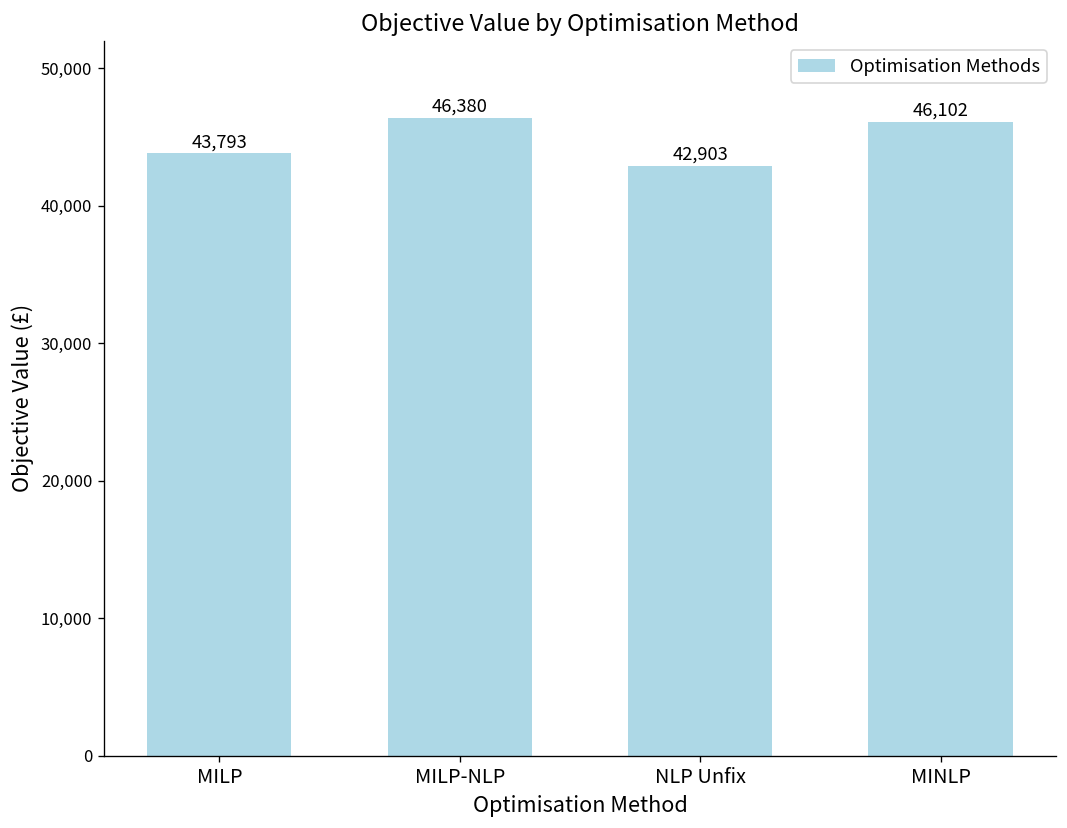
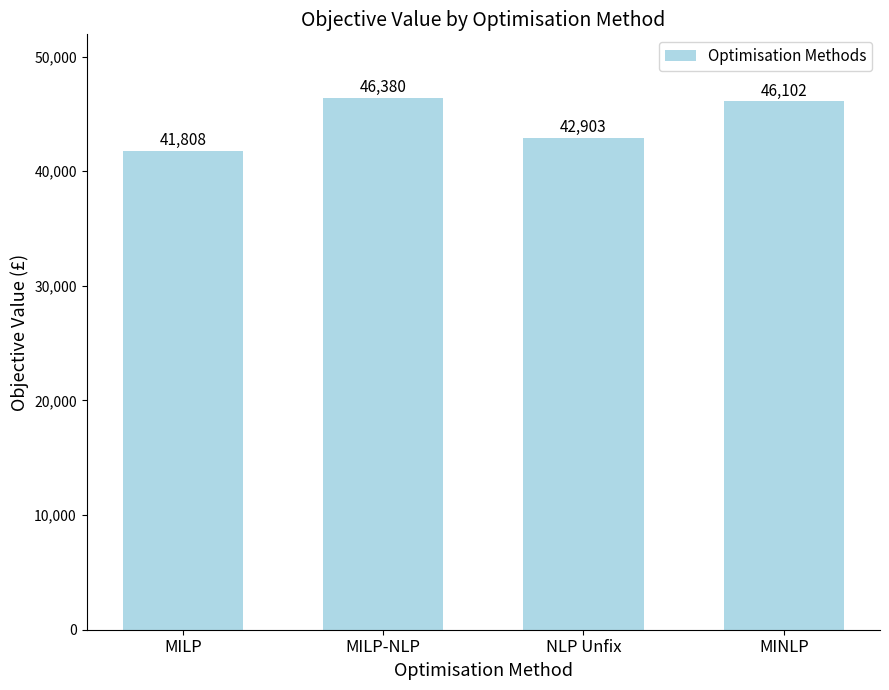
  {
-   "MILP": "43,793",
+   "MILP": "41,808",
    "MILP-NLP": "46,380",
    "NLP Unfix": "42,903",
    "MINLP": "46,102"
  }
